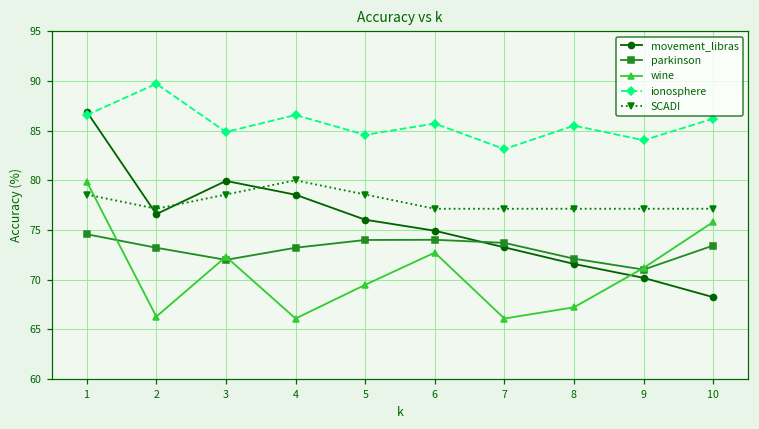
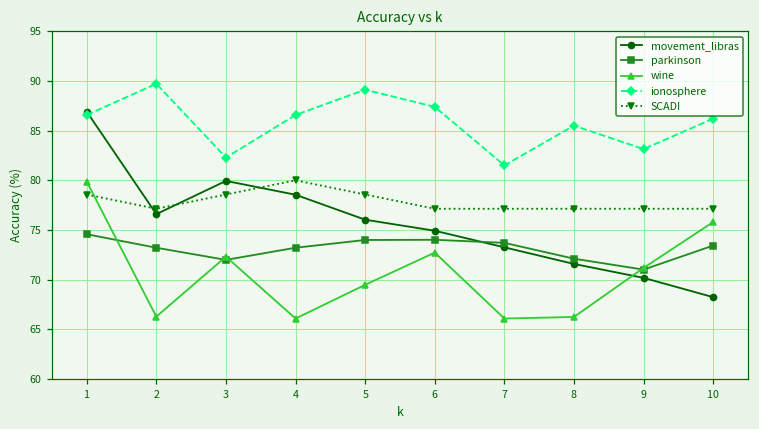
  {
    "wine": {
      "1": 80,
      "2": 66,
      "3": 72,
      "4": 66,
      "5": 69,
      "6": 73,
      "7": 66,
-     "8": 67,
+     "8": 66,
      "10": 76
    },
    "ionosphere": {
      "1": 87,
      "2": 90,
-     "3": 85,
+     "3": 82,
      "4": 87,
-     "5": 85,
-     "6": 86,
-     "7": 83,
+     "5": 89,
+     "6": 87,
+     "7": 82,
      "8": 86,
-     "9": 84
+     "9": 83
    }
  }
